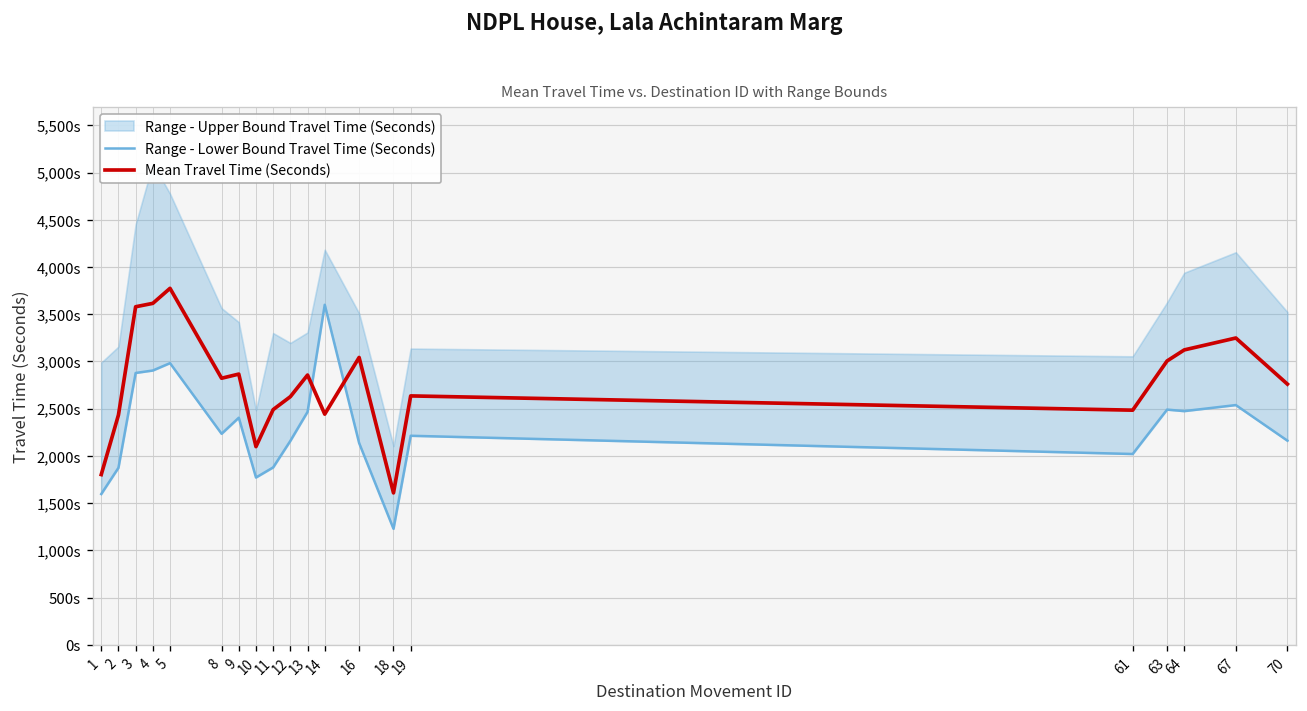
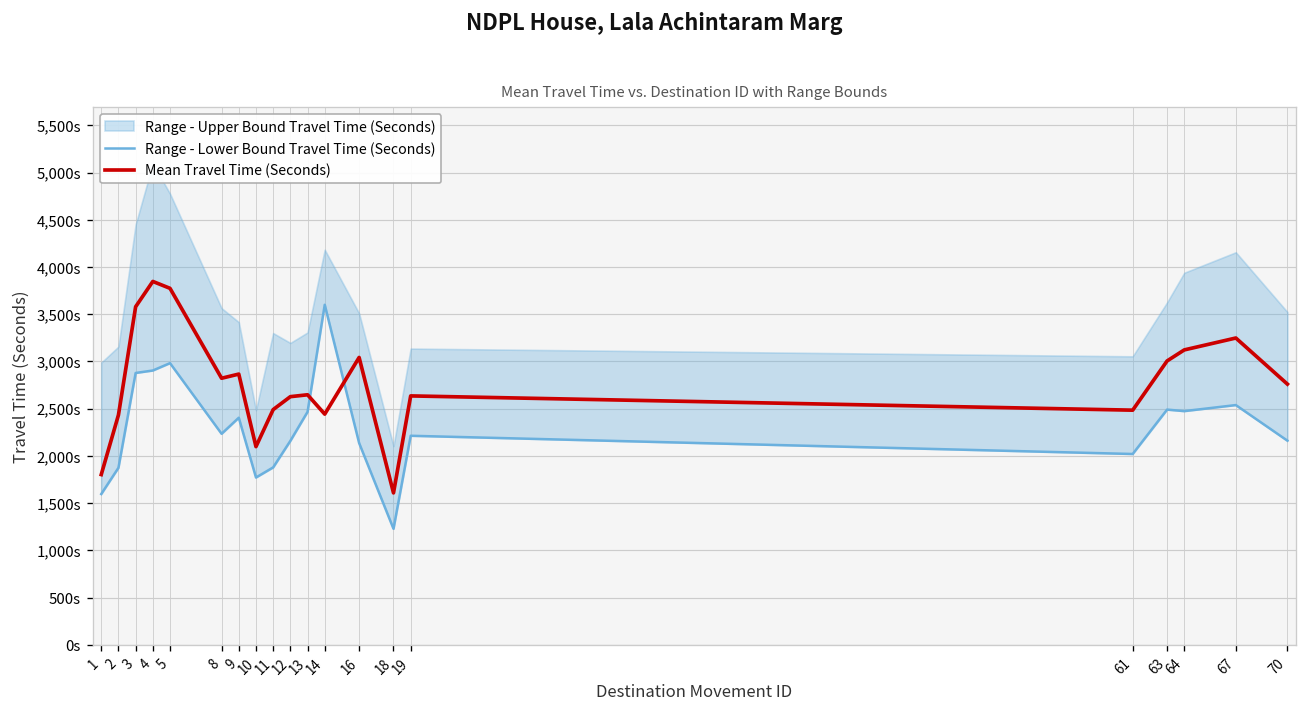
  {
    "Mean Travel Time (Seconds)": {
      "1": "1,800s",
      "2": "2,400s",
      "3": "3,600s",
-     "4": "3,600s",
+     "4": "3,800s",
      "5": "3,800s",
      "8": "2,800s",
      "9": "2,900s",
      "10": "2,100s",
      "11": "2,500s",
      "12": "2,600s",
-     "13": "2,900s",
+     "13": "2,600s",
      "14": "2,400s",
      "16": "3,000s",
      "18": "1,600s",
      "19": "2,600s",
      "61": "2,500s",
      "63": "3,000s",
      "64": "3,100s",
      "67": "3,200s",
      "70": "2,800s"
    }
  }
